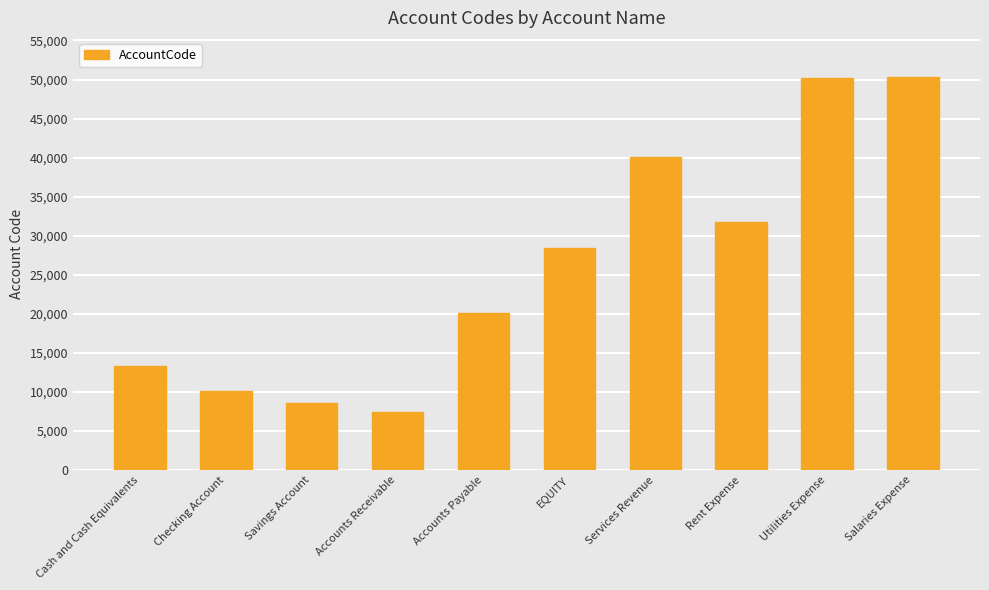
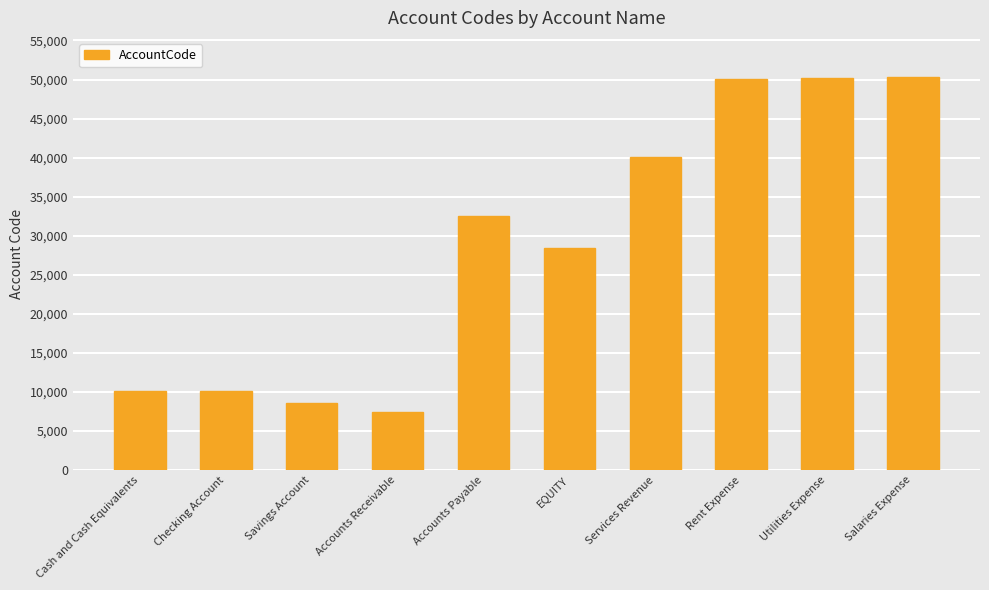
  {
-   "Cash and Cash Equivalents": "13,000",
+   "Cash and Cash Equivalents": "10,000",
    "Checking Account": "10,000",
    "Savings Account": "9,000",
    "Accounts Receivable": "7,000",
-   "Accounts Payable": "20,000",
+   "Accounts Payable": "33,000",
    "EQUITY": "28,000",
    "Services Revenue": "40,000",
-   "Rent Expense": "32,000",
+   "Rent Expense": "50,000",
    "Utilities Expense": "50,000",
    "Salaries Expense": "50,000"
  }
